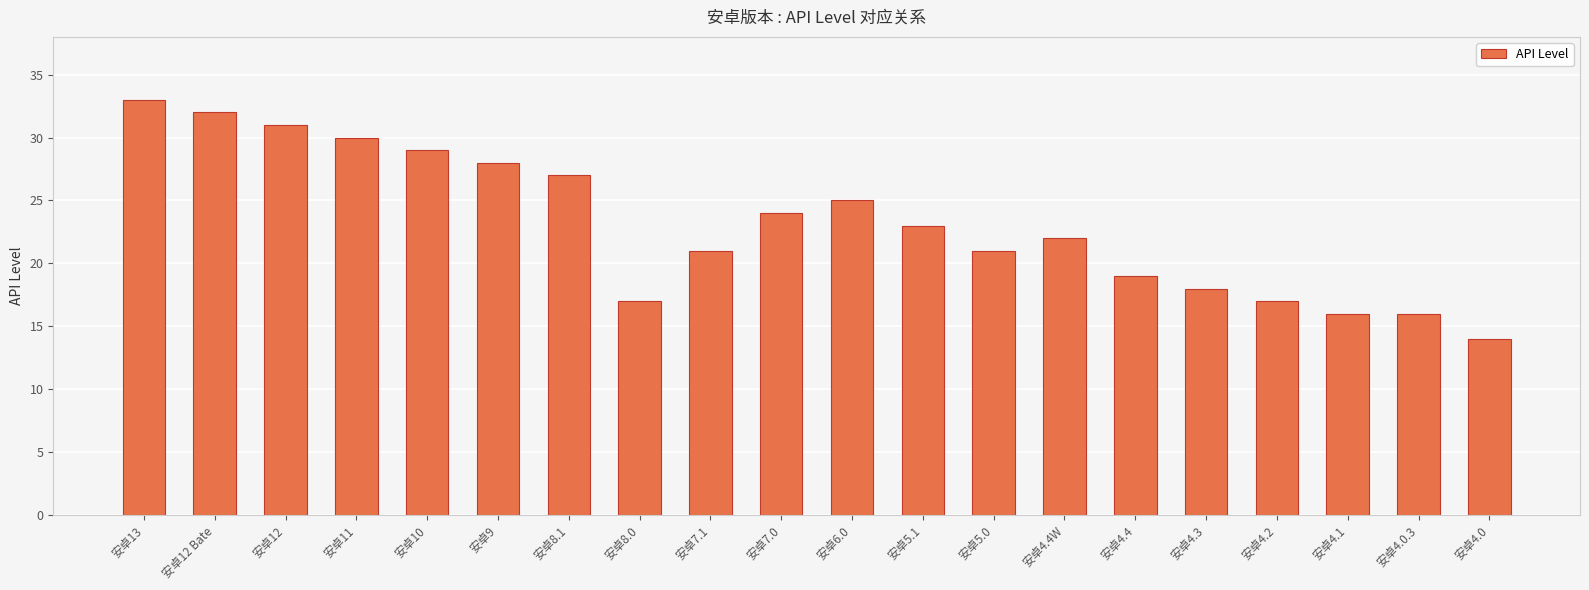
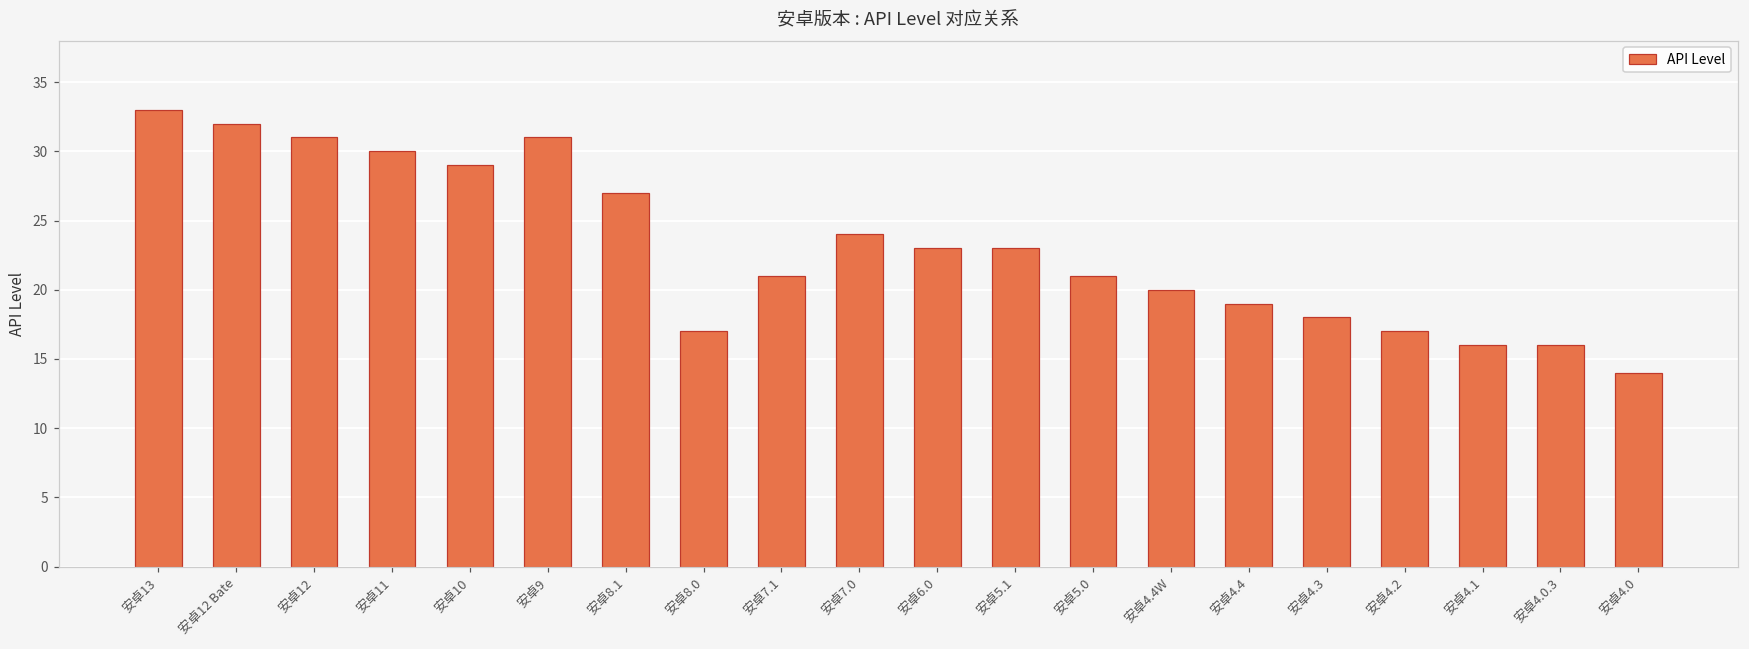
  {
    "安卓13": 33,
    "安卓12 Bate": 32,
    "安卓12": 31,
    "安卓11": 30,
    "安卓10": 29,
-   "安卓9": 28,
+   "安卓9": 31,
    "安卓8.1": 27,
    "安卓8.0": 17,
    "安卓7.1": 21,
    "安卓7.0": 24,
-   "安卓6.0": 25,
+   "安卓6.0": 23,
    "安卓5.1": 23,
    "安卓5.0": 21,
-   "安卓4.4W": 22,
+   "安卓4.4W": 20,
    "安卓4.4": 19,
    "安卓4.3": 18,
    "安卓4.2": 17,
    "安卓4.1": 16,
    "安卓4.0.3": 16,
    "安卓4.0": 14
  }
